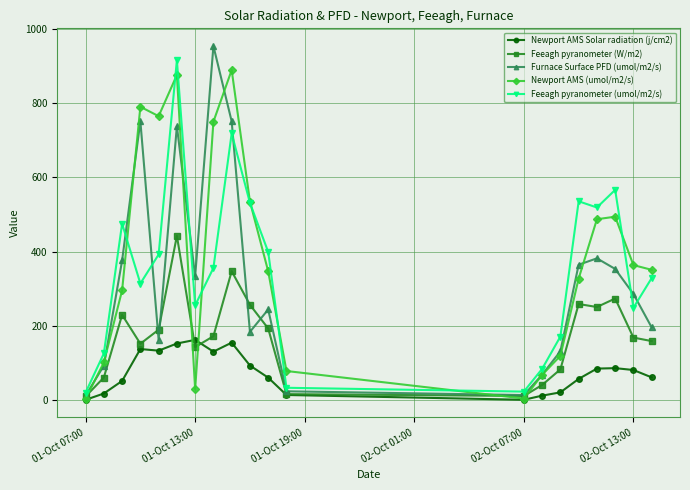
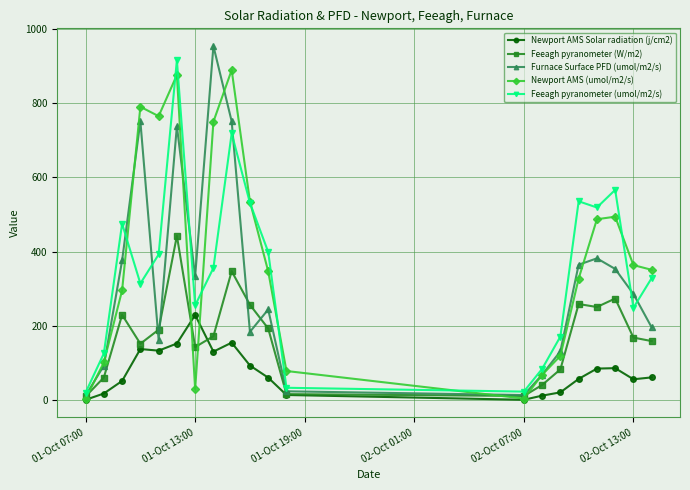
  {
    "Newport AMS Solar radiation (j/cm2)": {
-     "01-Oct 13:00": 160,
-     "02-Oct 13:00": 80
+     "01-Oct 13:00": 230,
+     "02-Oct 13:00": 60
    },
    "Newport AMS (umol/m2/s)": {
      "01-Oct 13:00": 30,
      "02-Oct 13:00": 360
    },
    "Feeagh pyranometer (umol/m2/s)": {
      "01-Oct 07:00": 20,
      "01-Oct 13:00": 260,
      "02-Oct 07:00": 20,
      "02-Oct 13:00": 250
    }
  }
